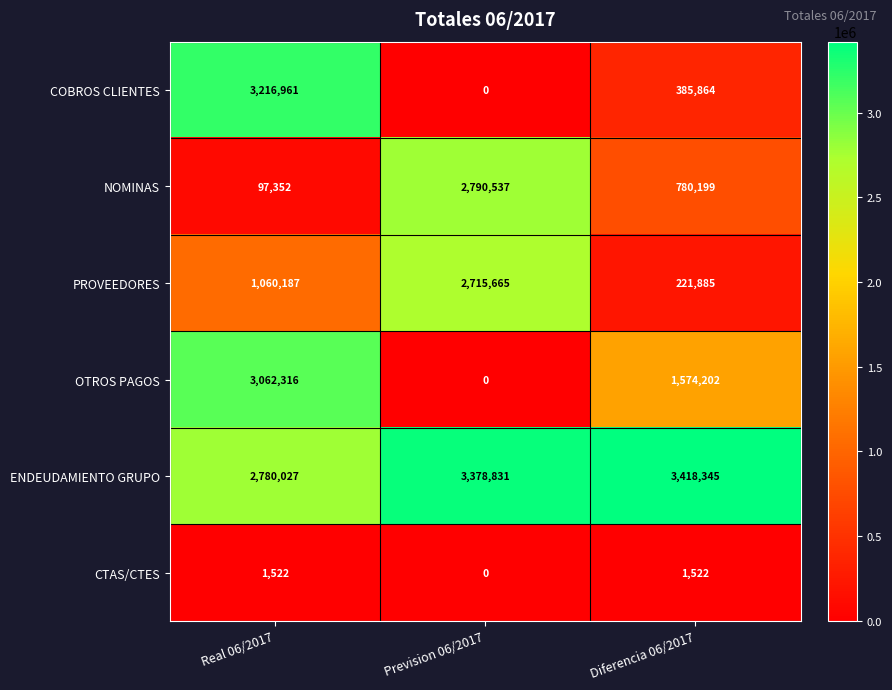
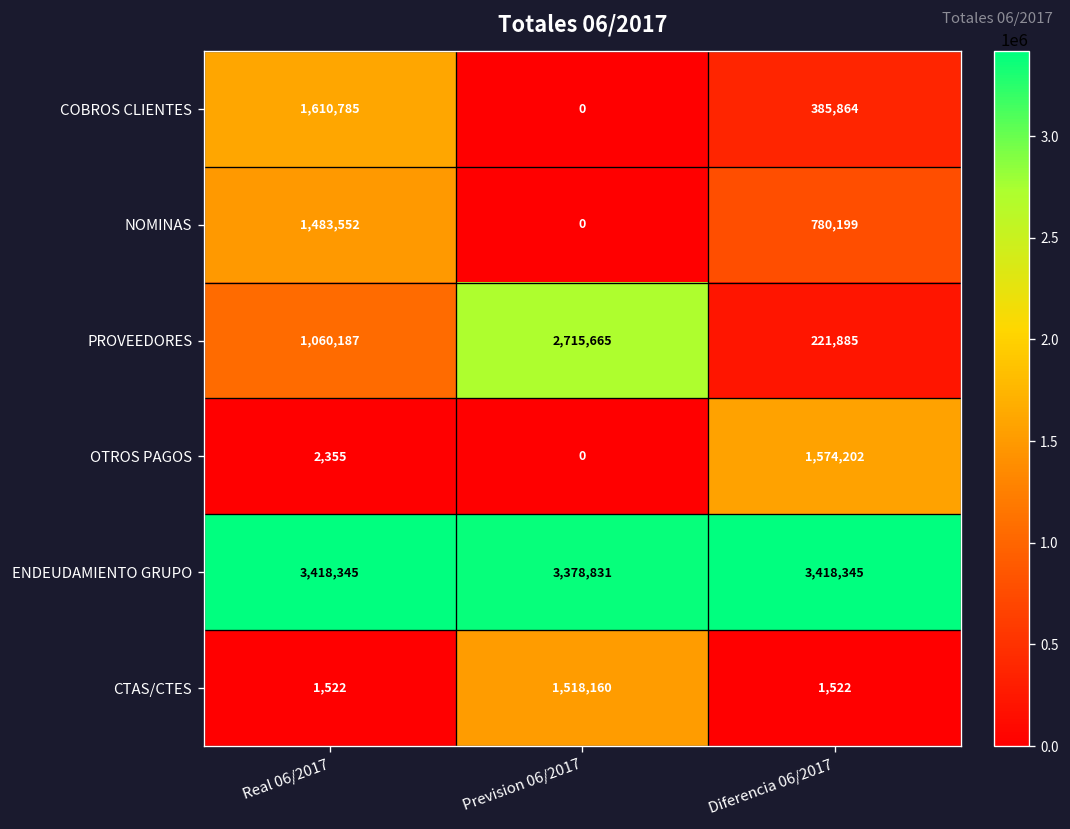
  {
    "COBROS CLIENTES": {
-     "Real 06/2017": "3,216,961",
+     "Real 06/2017": "1,610,785",
      "Prevision 06/2017": "0",
      "Diferencia 06/2017": "385,864"
    },
    "NOMINAS": {
-     "Real 06/2017": "97,352",
-     "Prevision 06/2017": "2,790,537",
+     "Real 06/2017": "1,483,552",
+     "Prevision 06/2017": "0",
      "Diferencia 06/2017": "780,199"
    },
    "PROVEEDORES": {
      "Real 06/2017": "1,060,187",
      "Prevision 06/2017": "2,715,665",
      "Diferencia 06/2017": "221,885"
    },
    "OTROS PAGOS": {
-     "Real 06/2017": "3,062,316",
+     "Real 06/2017": "2,355",
      "Prevision 06/2017": "0",
      "Diferencia 06/2017": "1,574,202"
    },
    "ENDEUDAMIENTO GRUPO": {
-     "Real 06/2017": "2,780,027",
+     "Real 06/2017": "3,418,345",
      "Prevision 06/2017": "3,378,831",
      "Diferencia 06/2017": "3,418,345"
    },
    "CTAS/CTES": {
      "Real 06/2017": "1,522",
-     "Prevision 06/2017": "0",
+     "Prevision 06/2017": "1,518,160",
      "Diferencia 06/2017": "1,522"
    }
  }
